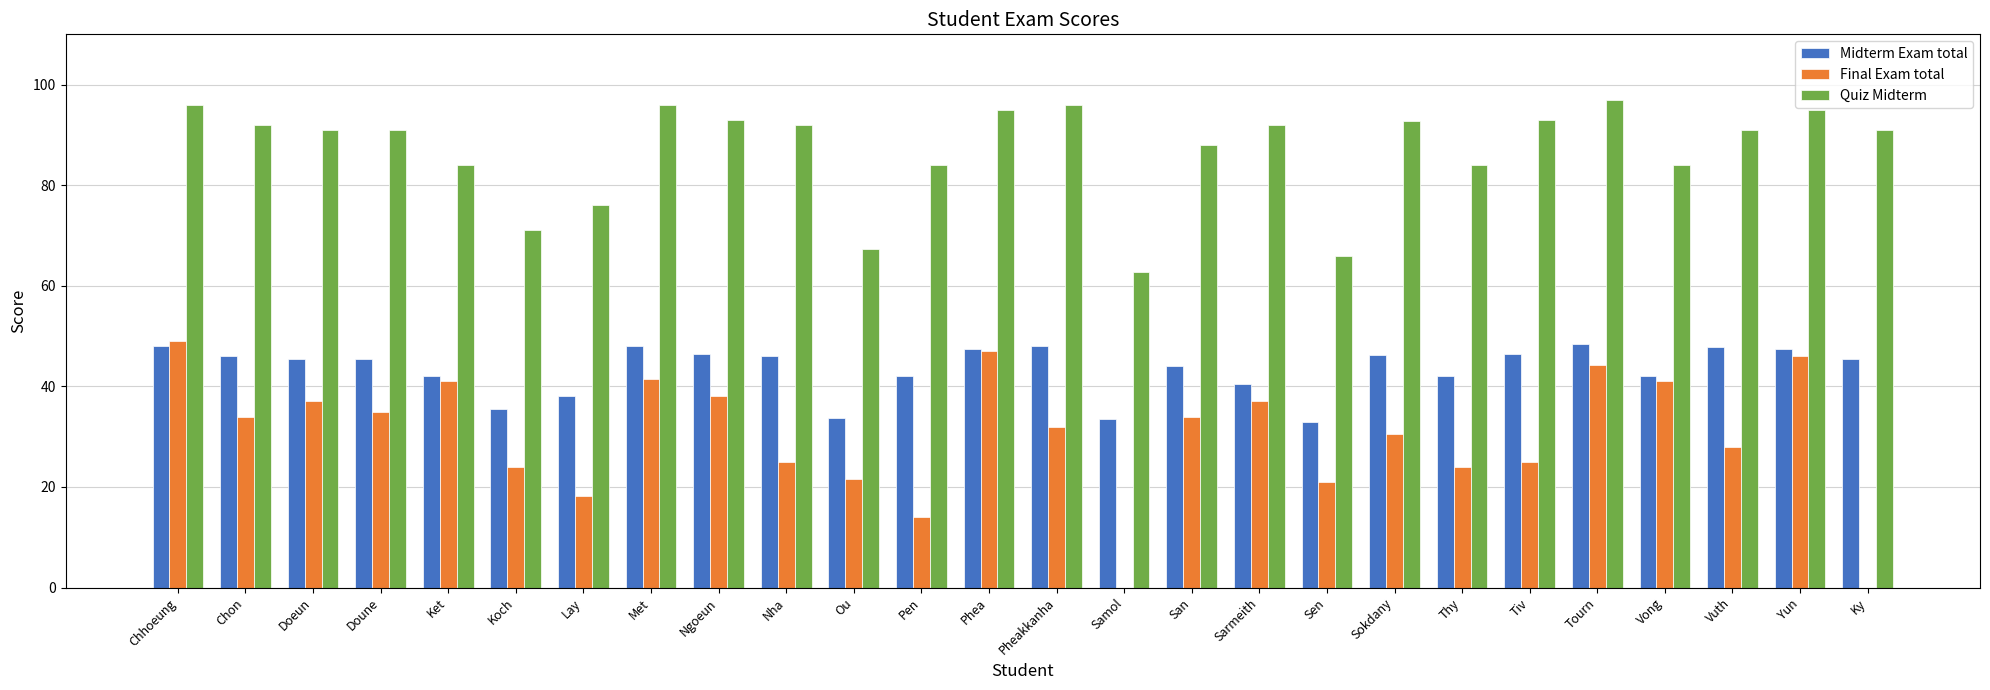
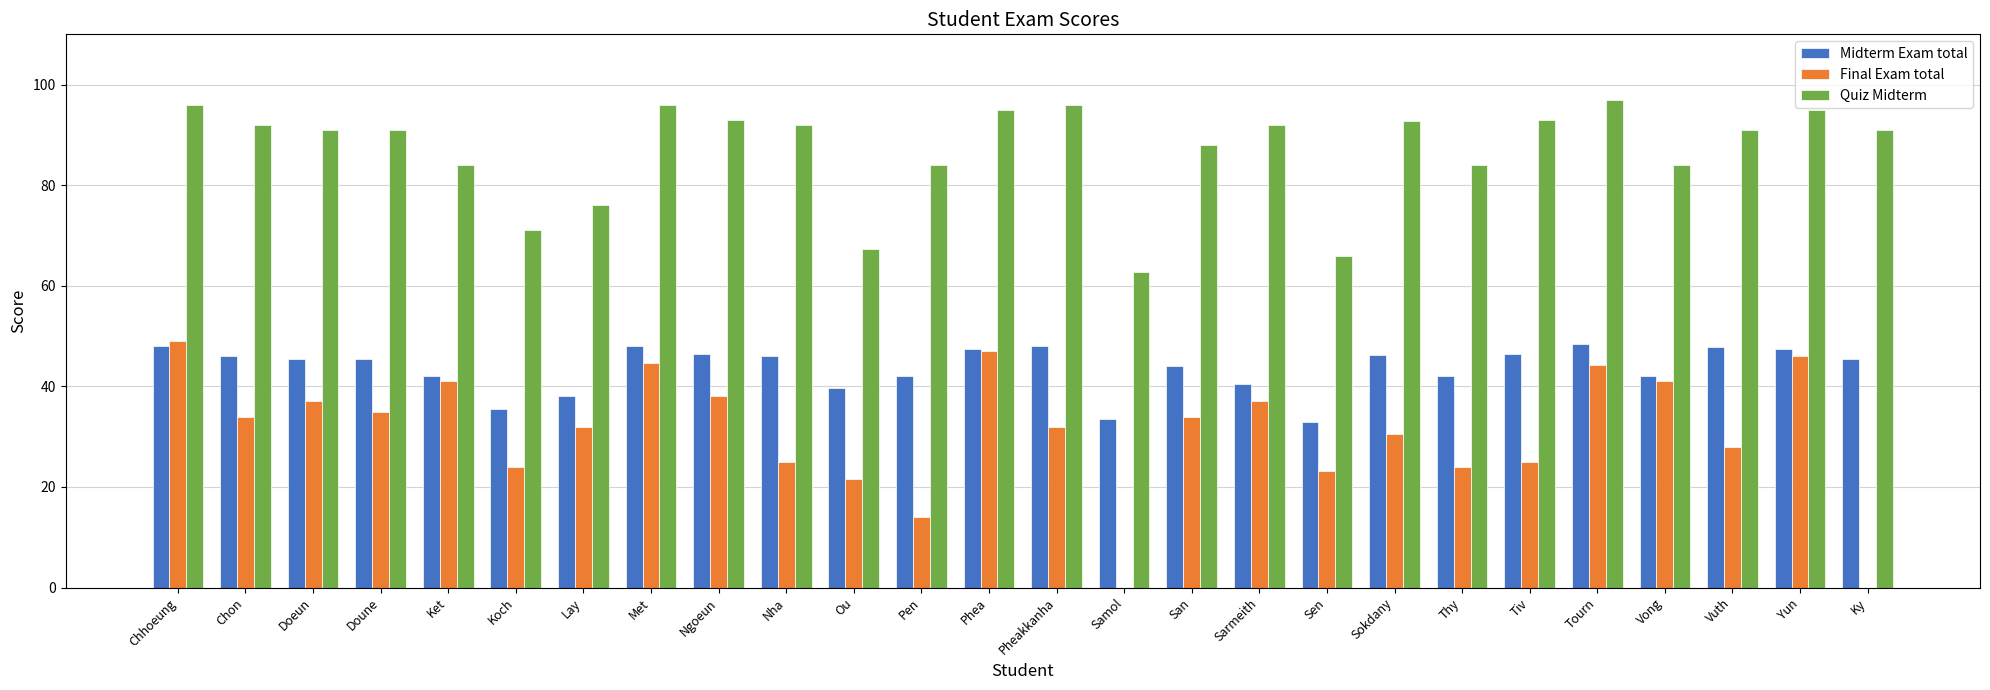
  {
    "Midterm Exam total": {
      "Chhoeung": 48,
      "Chon": 46,
      "Doeun": 46,
      "Doune": 46,
      "Ket": 42,
      "Koch": 36,
      "Lay": 38,
      "Met": 48,
      "Ngoeun": 47,
      "Nha": 46,
-     "Ou": 34,
+     "Ou": 40,
      "Pen": 42,
      "Phea": 48,
      "Pheakkanha": 48,
      "Samol": 34,
      "San": 44,
      "Sarmeith": 40,
      "Sen": 33,
      "Sokdany": 46,
      "Thy": 42,
      "Tiv": 47,
      "Tourn": 49,
      "Vong": 42,
      "Vuth": 48,
      "Yun": 48,
      "Ky": 46
    },
    "Final Exam total": {
      "Chhoeung": 49,
      "Chon": 34,
      "Doeun": 37,
      "Doune": 35,
      "Ket": 41,
      "Koch": 24,
-     "Lay": 18,
-     "Met": 42,
+     "Lay": 32,
+     "Met": 45,
      "Ngoeun": 38,
      "Nha": 25,
      "Ou": 22,
      "Pen": 14,
      "Phea": 47,
      "Pheakkanha": 32,
      "Samol": 0,
      "San": 34,
      "Sarmeith": 37,
-     "Sen": 21,
+     "Sen": 23,
      "Sokdany": 31,
      "Thy": 24,
      "Tiv": 25,
      "Tourn": 44,
      "Vong": 41,
      "Vuth": 28,
      "Yun": 46,
      "Ky": 0
    },
    "Quiz Midterm": {
      "Chhoeung": 96,
      "Chon": 92,
      "Doeun": 91,
      "Doune": 91,
      "Ket": 84,
      "Koch": 71,
      "Lay": 76,
      "Met": 96,
      "Ngoeun": 93,
      "Nha": 92,
      "Ou": 67,
      "Pen": 84,
      "Phea": 95,
      "Pheakkanha": 96,
      "Samol": 63,
      "San": 88,
      "Sarmeith": 92,
      "Sen": 66,
      "Sokdany": 93,
      "Thy": 84,
      "Tiv": 93,
      "Tourn": 97,
      "Vong": 84,
      "Vuth": 91,
      "Yun": 95,
      "Ky": 91
    }
  }
